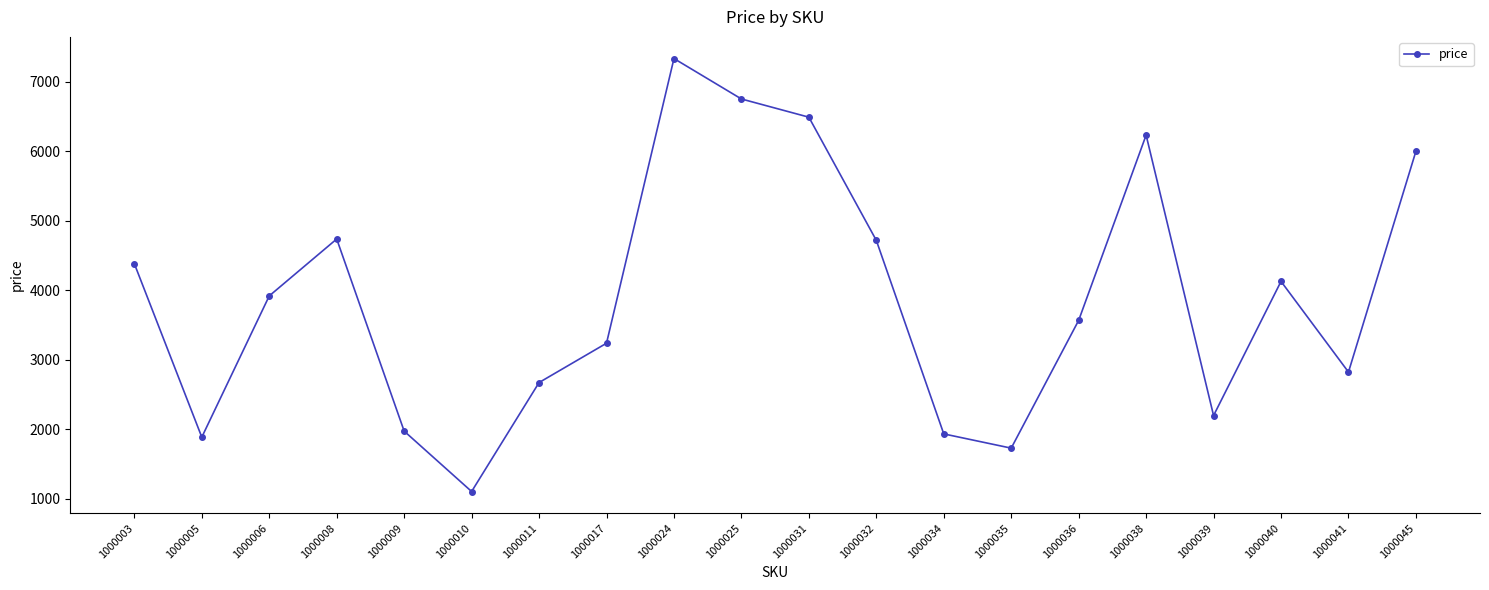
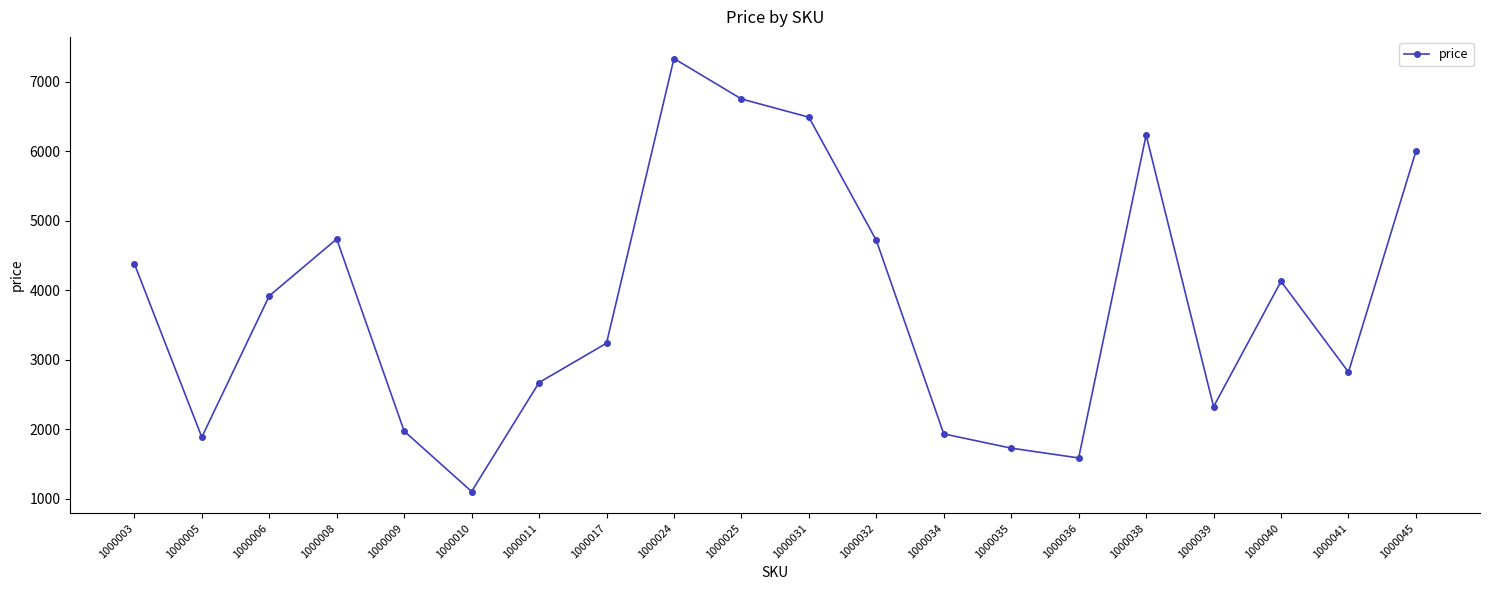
  {
    "1000003": 4400,
    "1000005": 1900,
    "1000006": 3900,
    "1000008": 4700,
    "1000009": 2000,
    "1000010": 1100,
    "1000011": 2700,
    "1000017": 3200,
    "1000024": 7300,
    "1000025": 6800,
    "1000031": 6500,
    "1000032": 4700,
    "1000034": 1900,
    "1000035": 1700,
-   "1000036": 3600,
+   "1000036": 1600,
    "1000038": 6200,
-   "1000039": 2200,
+   "1000039": 2300,
    "1000040": 4100,
    "1000041": 2800,
    "1000045": 6000
  }
